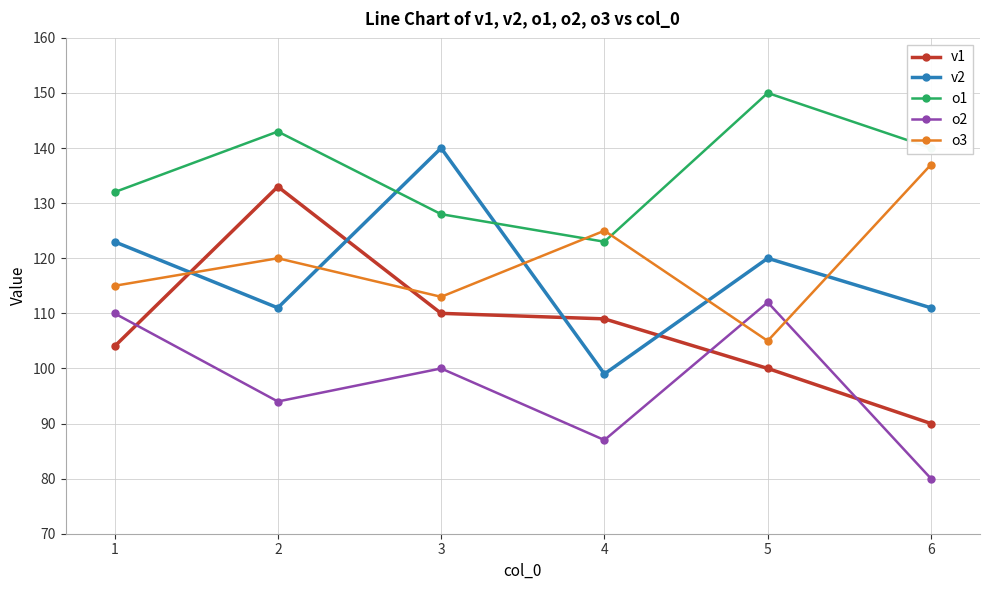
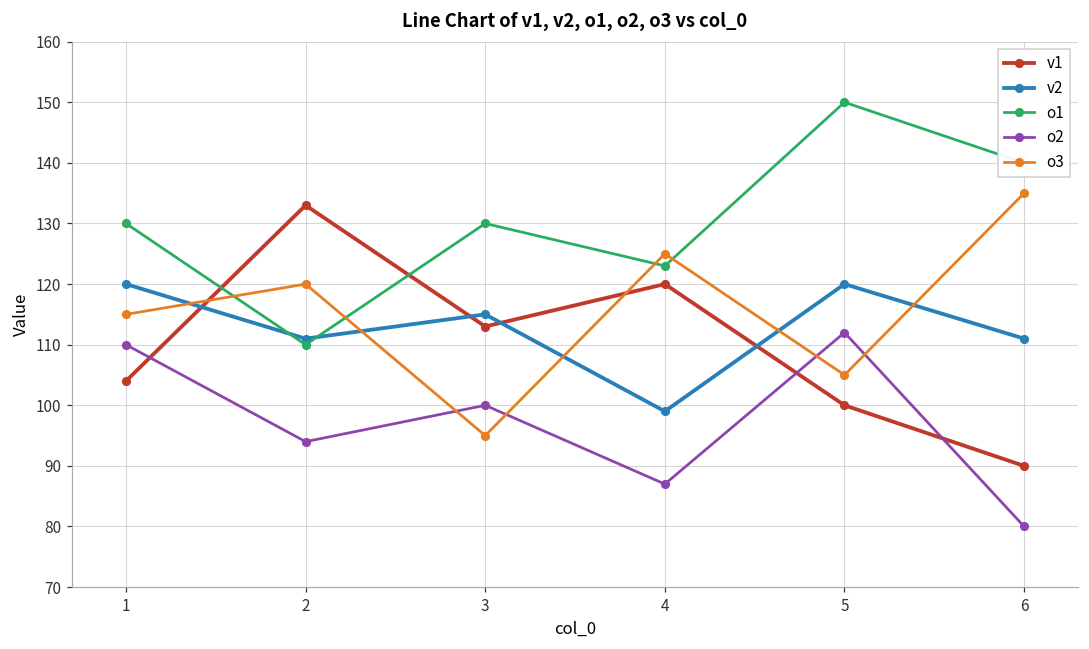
  {
    "v1": {
      "1": 104,
      "2": 133,
-     "3": 110,
-     "4": 109,
+     "3": 113,
+     "4": 120,
      "5": 100,
      "6": 90
    },
    "v2": {
-     "1": 123,
+     "1": 120,
      "2": 111,
-     "3": 140,
+     "3": 115,
      "4": 99,
      "5": 120,
      "6": 111
    },
    "o1": {
-     "1": 132,
-     "2": 143,
-     "3": 128,
+     "1": 130,
+     "2": 110,
+     "3": 130,
      "4": 123,
      "5": 150
    },
    "o2": {
      "1": 110,
      "2": 94,
      "3": 100,
      "4": 87,
      "5": 112,
      "6": 80
    },
    "o3": {
      "1": 115,
      "2": 120,
-     "3": 113,
+     "3": 95,
      "4": 125,
      "5": 105,
-     "6": 137
+     "6": 135
    }
  }
